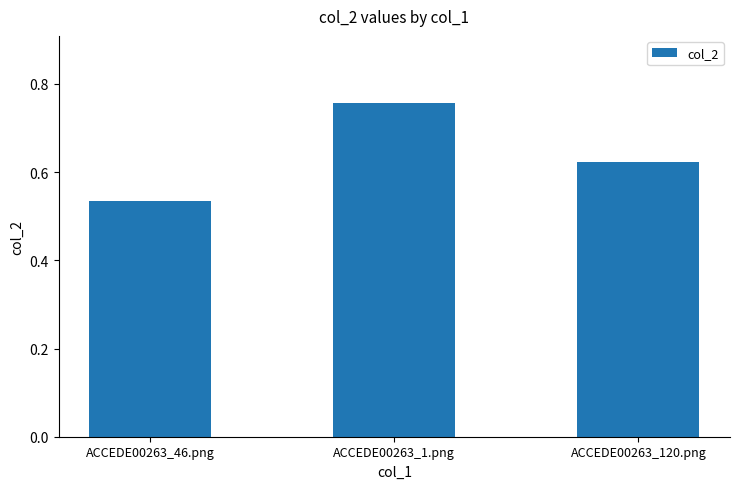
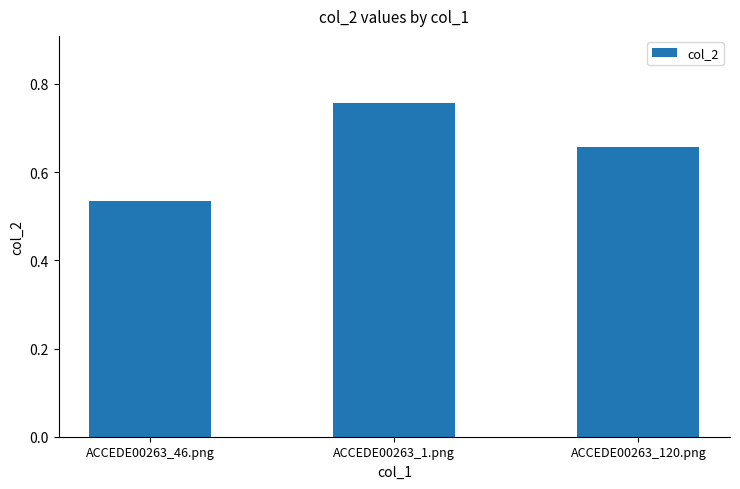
  {
    "ACCEDE00263_46.png": 0.54,
    "ACCEDE00263_1.png": 0.76,
-   "ACCEDE00263_120.png": 0.62
+   "ACCEDE00263_120.png": 0.66
  }
